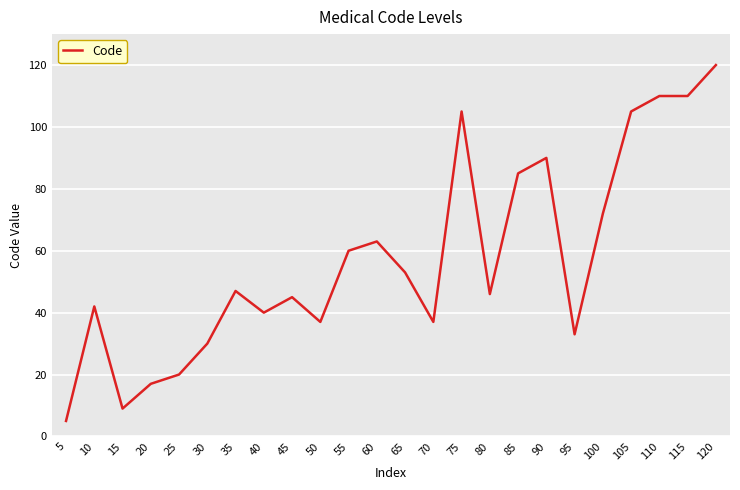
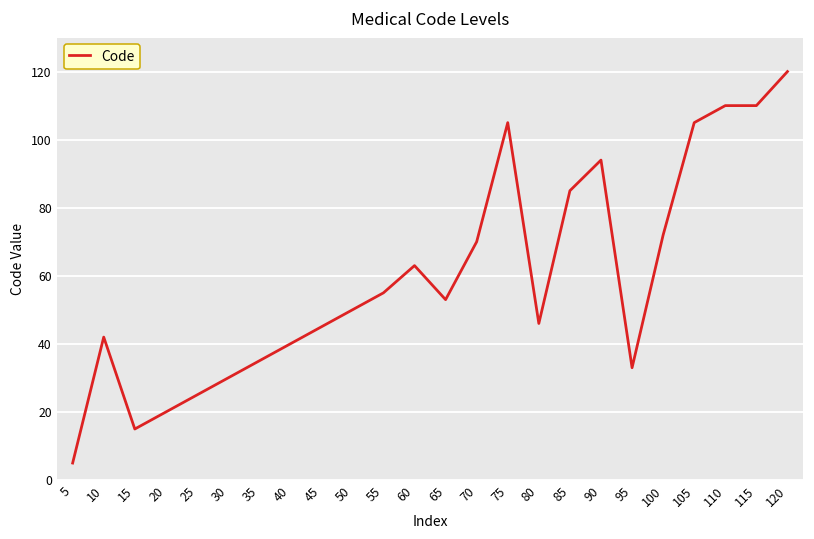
  {
    "5": 5,
    "10": 42,
-   "15": 9,
-   "20": 17,
-   "25": 20,
+   "15": 15,
+   "20": 20,
+   "25": 25,
    "30": 30,
-   "35": 47,
+   "35": 35,
    "40": 40,
    "45": 45,
-   "50": 37,
-   "55": 60,
+   "50": 50,
+   "55": 55,
    "60": 63,
    "65": 53,
-   "70": 37,
+   "70": 70,
    "75": 105,
    "80": 46,
    "85": 85,
-   "90": 90,
+   "90": 94,
    "95": 33,
    "100": 72,
    "105": 105,
    "110": 110,
    "115": 110,
    "120": 120
  }
